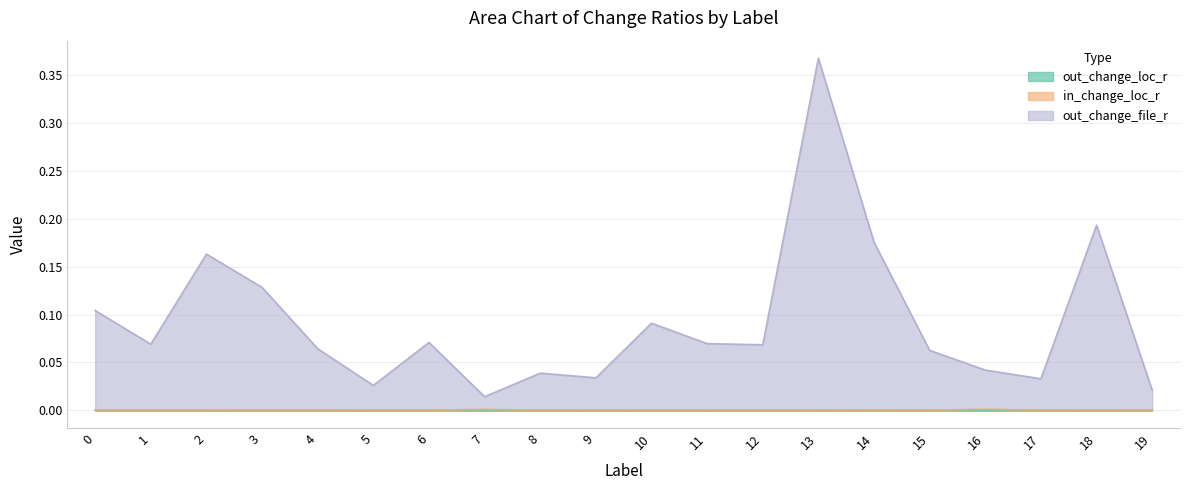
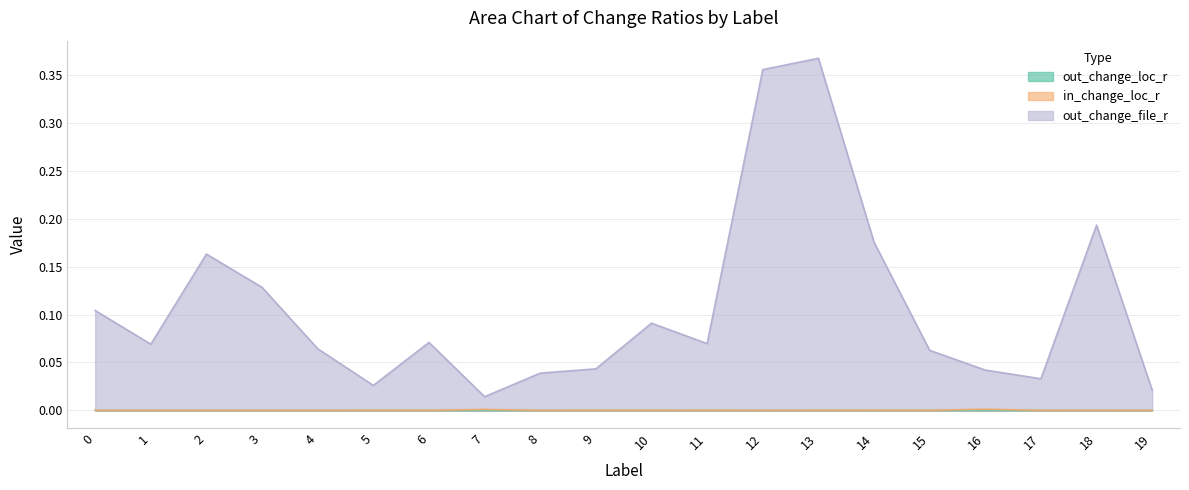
  {
    "out_change_file_r": {
      "0": 0.10,
      "1": 0.07,
      "2": 0.16,
      "3": 0.13,
      "4": 0.06,
      "5": 0.03,
      "6": 0.07,
      "7": 0.01,
      "8": 0.04,
-     "9": 0.03,
+     "9": 0.04,
      "10": 0.09,
      "11": 0.07,
-     "12": 0.07,
+     "12": 0.36,
      "13": 0.37,
      "14": 0.18,
      "15": 0.06,
      "16": 0.04,
      "17": 0.03,
      "18": 0.19,
      "19": 0.02
    }
  }
